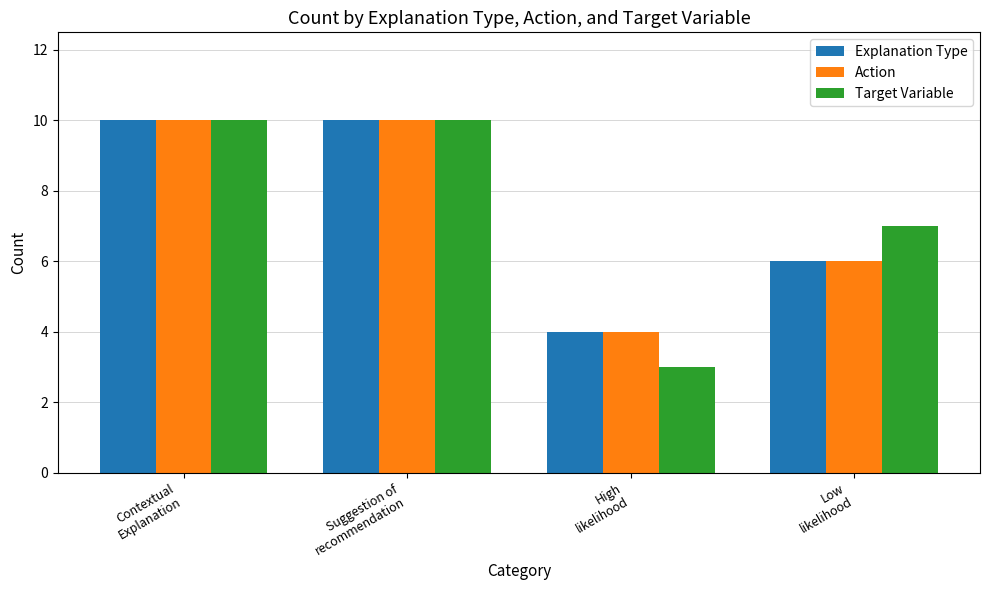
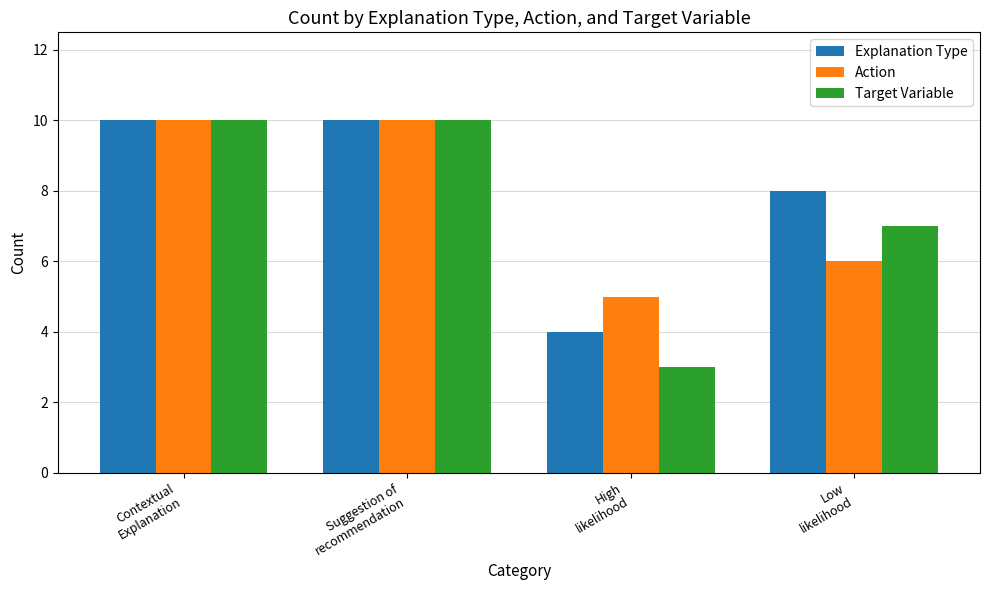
  {
    "Explanation Type": {
      "Contextual Explanation": 10,
      "Suggestion of recommendation": 10,
      "High likelihood": 4,
-     "Low likelihood": 6
+     "Low likelihood": 8
    },
    "Action": {
      "Contextual Explanation": 10,
      "Suggestion of recommendation": 10,
-     "High likelihood": 4,
+     "High likelihood": 5,
      "Low likelihood": 6
    },
    "Target Variable": {
      "Contextual Explanation": 10,
      "Suggestion of recommendation": 10,
      "High likelihood": 3,
      "Low likelihood": 7
    }
  }
